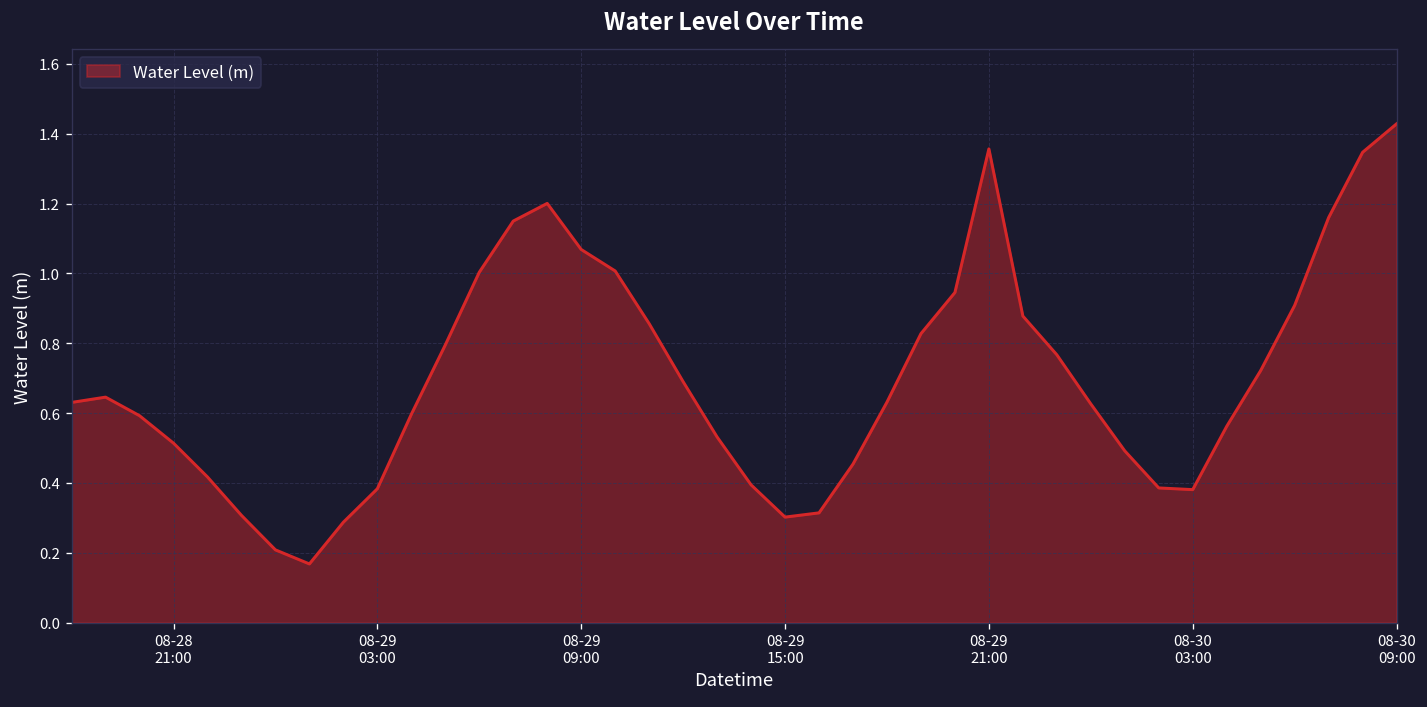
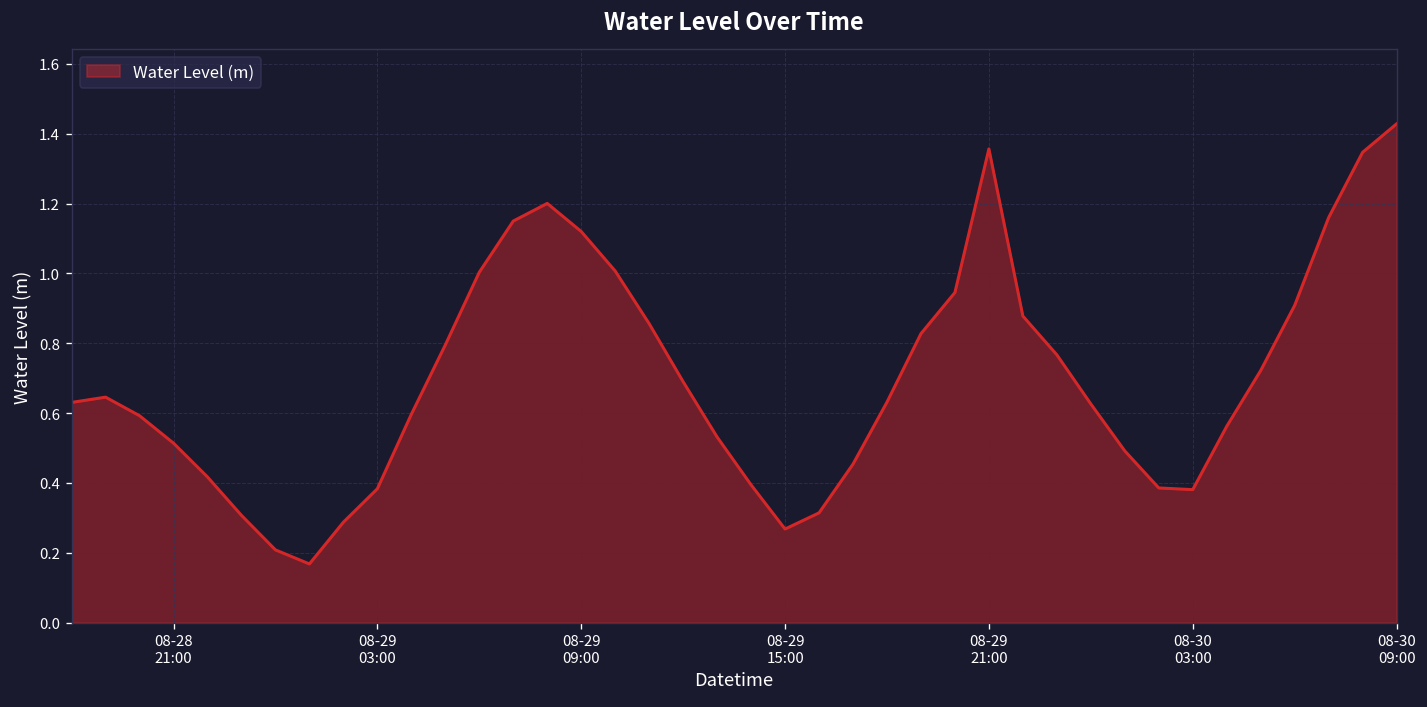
  {
    "08-28 21:00": 0.51,
    "08-29 03:00": 0.38,
-   "08-29 09:00": 1.07,
-   "08-29 15:00": 0.30,
+   "08-29 09:00": 1.12,
+   "08-29 15:00": 0.27,
    "08-29 21:00": 1.36,
    "08-30 03:00": 0.38,
    "08-30 09:00": 1.43
  }
